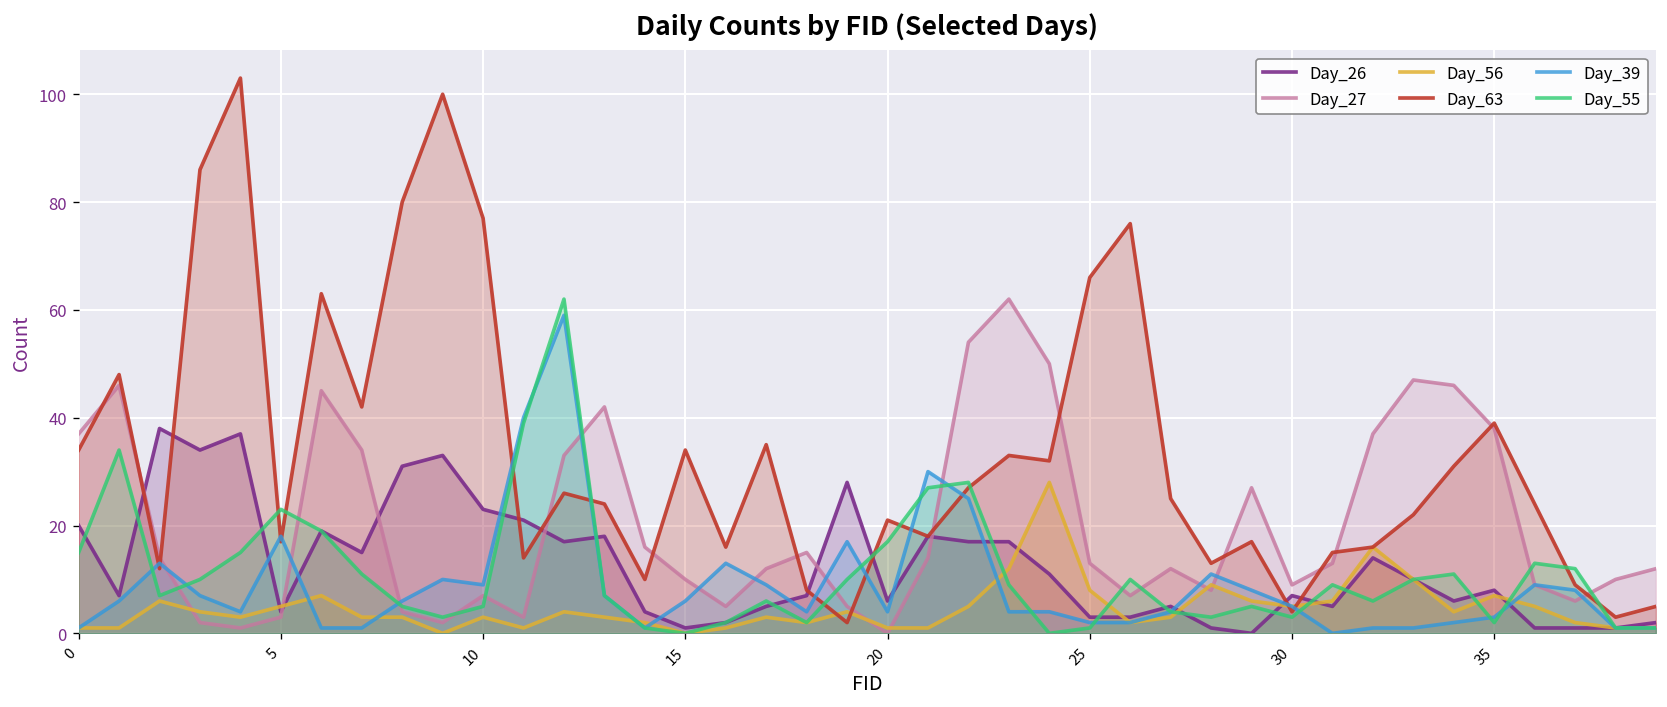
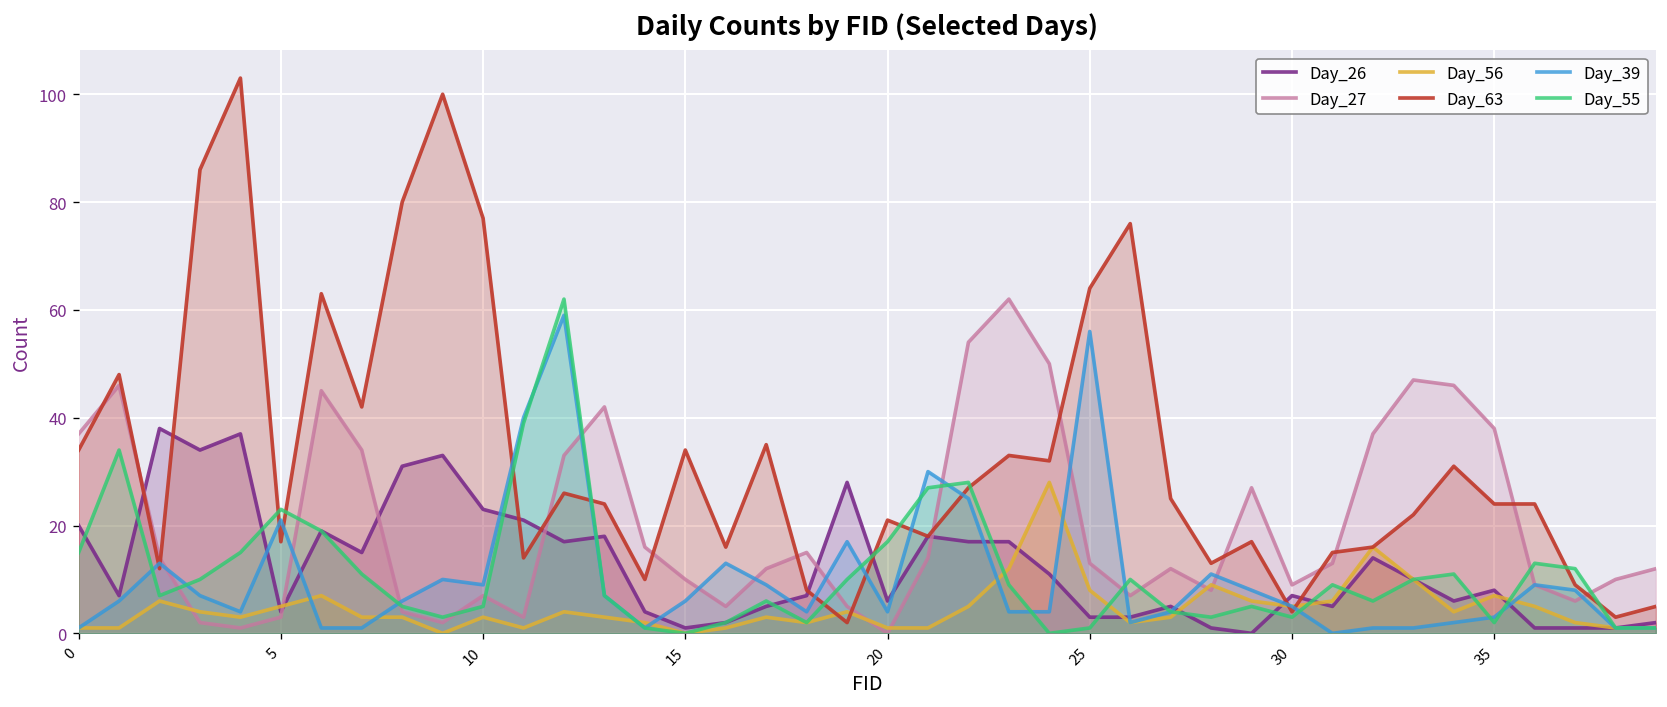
  {
    "Day_26": {
      "0": 20,
      "5": 4,
      "10": 23,
      "15": 1,
      "20": 6,
      "25": 3,
      "30": 7,
      "35": 8
    },
    "Day_27": {
      "0": 37,
      "5": 3,
      "10": 7,
      "15": 10,
      "20": 0,
      "25": 13,
      "30": 9,
      "35": 38
    },
    "Day_56": {
      "5": 5,
      "10": 3,
      "20": 1,
      "25": 8,
      "35": 7
    },
    "Day_63": {
      "0": 34,
      "5": 17,
      "10": 77,
      "15": 34,
      "20": 21,
-     "25": 66,
+     "25": 64,
      "30": 4,
-     "35": 39
+     "35": 24
    },
    "Day_39": {
-     "5": 18,
+     "5": 21,
      "10": 9,
      "15": 6,
      "20": 4,
-     "25": 2,
+     "25": 56,
      "35": 3
    },
    "Day_55": {
      "0": 15,
      "5": 23,
      "10": 5,
      "20": 17,
      "25": 1,
      "30": 3,
      "35": 2
    }
  }
